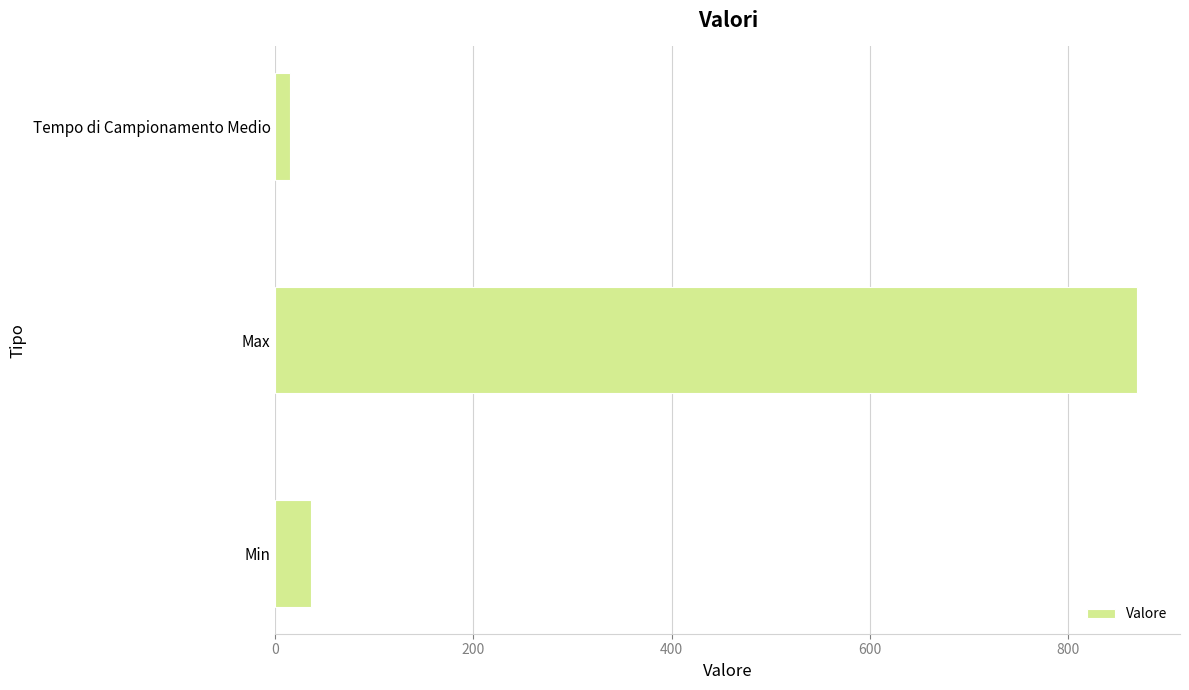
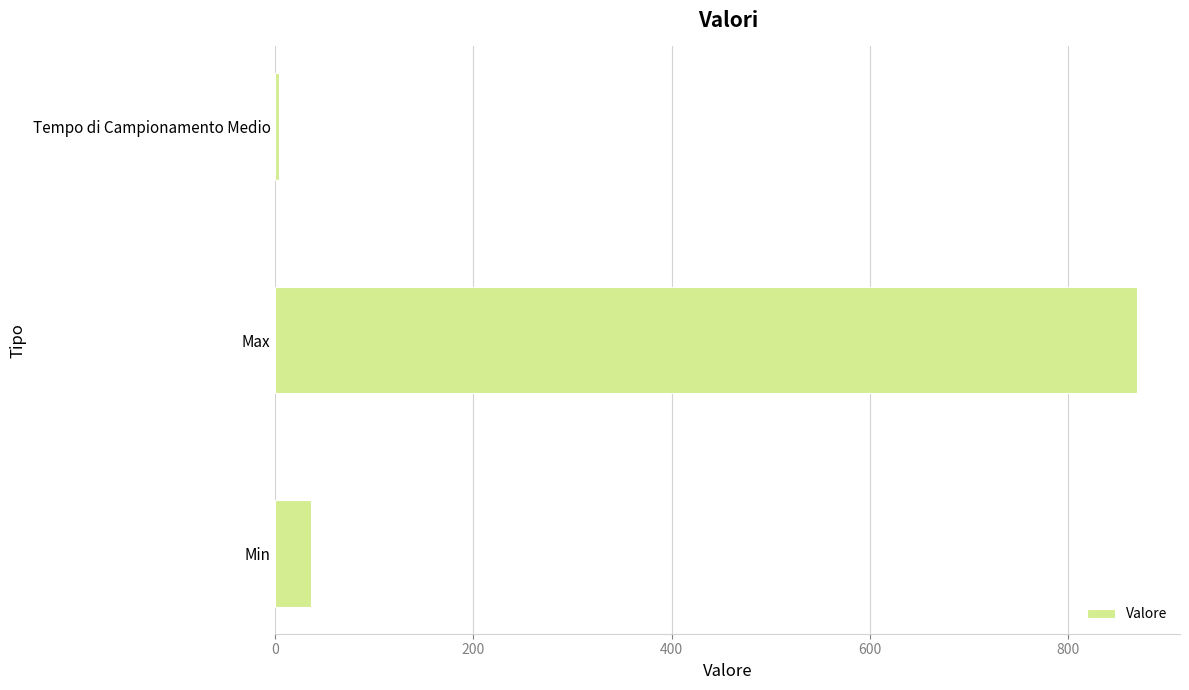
  {
-   "Tempo di Campionamento Medio": 20,
+   "Tempo di Campionamento Medio": 0,
    "Max": 870,
    "Min": 40
  }
